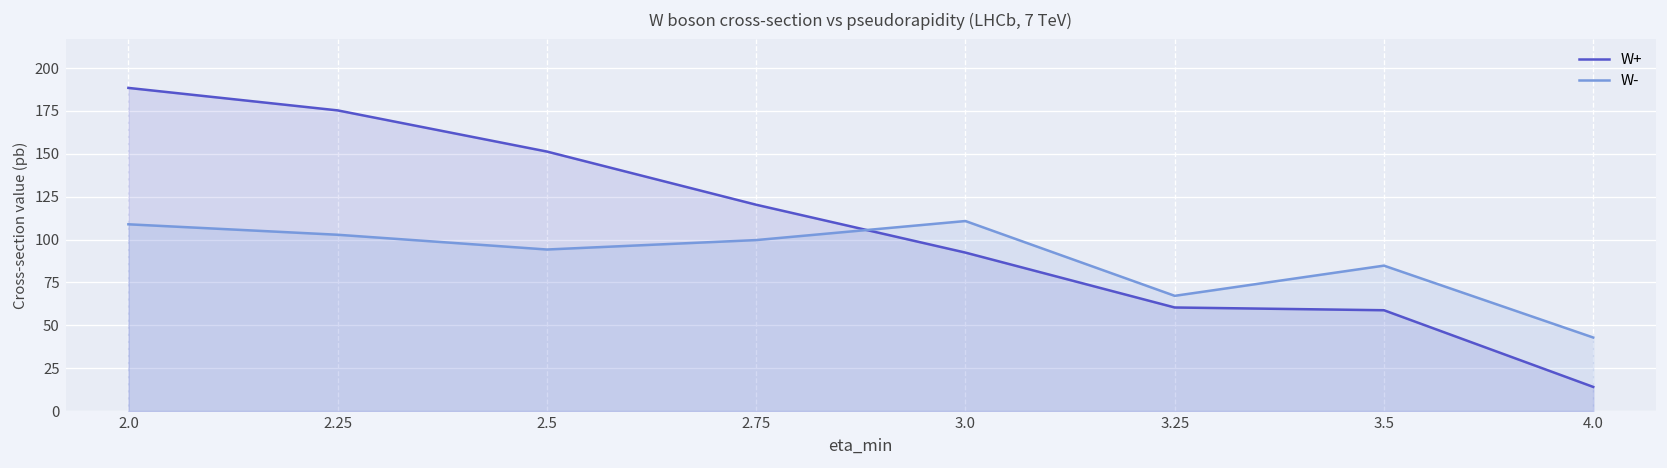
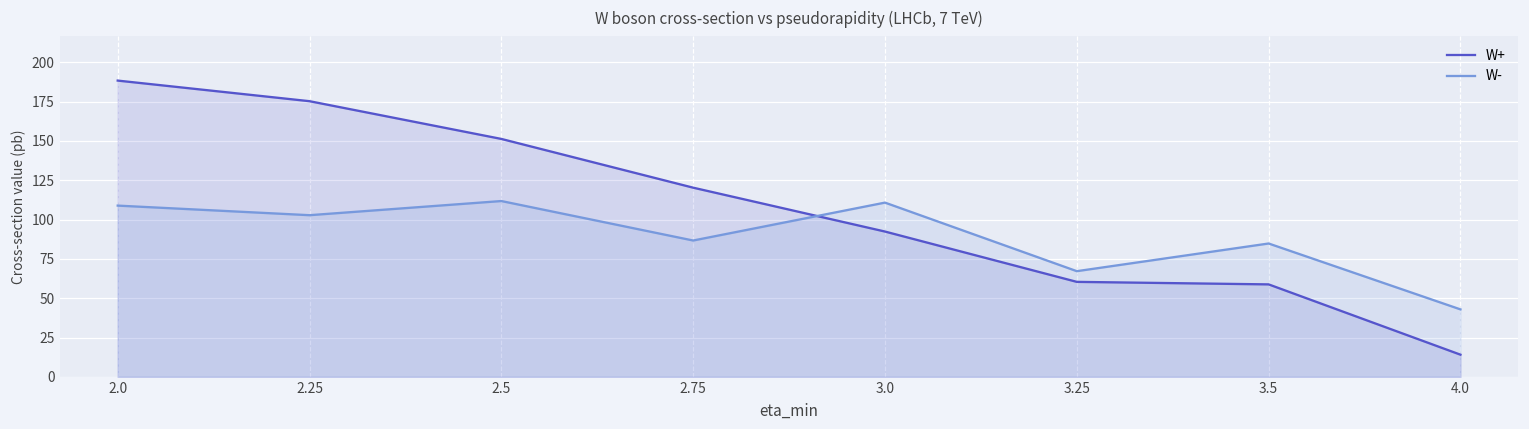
  {
    "W+": {
      "2.0": 188,
      "2.25": 175,
      "2.5": 151,
      "2.75": 120,
      "3.0": 92,
      "3.25": 60,
      "3.5": 59,
      "4.0": 14
    },
    "W-": {
      "2.0": 109,
      "2.25": 103,
-     "2.5": 94,
-     "2.75": 100,
+     "2.5": 112,
+     "2.75": 87,
      "3.0": 111,
      "3.25": 67,
      "3.5": 85,
      "4.0": 43
    }
  }
